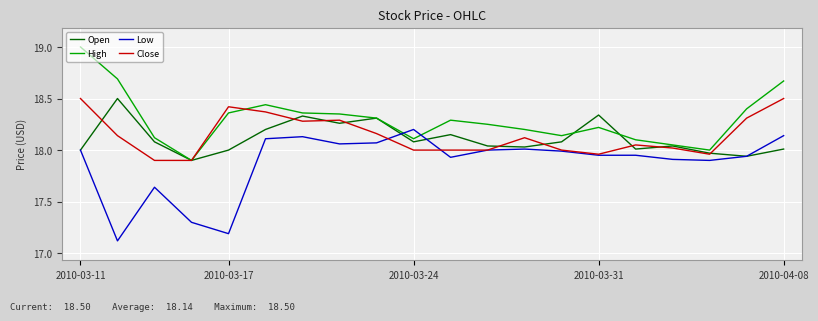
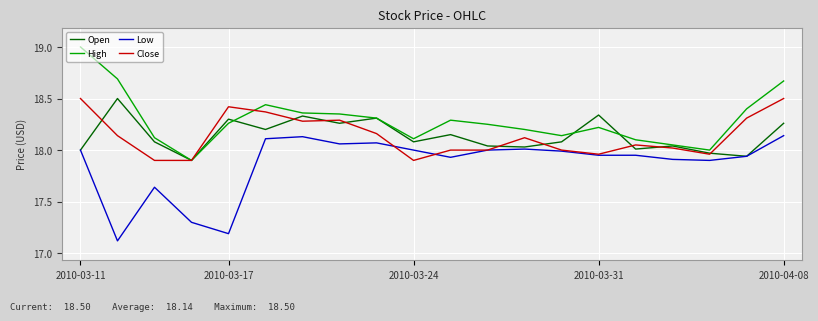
  {
    "Open": {
-     "2010-03-17": 18.0,
+     "2010-03-17": 18.3,
      "2010-03-24": 18.08,
      "2010-03-31": 18.34,
-     "2010-04-08": 18.01
+     "2010-04-08": 18.26
    },
    "High": {
-     "2010-03-17": 18.36,
+     "2010-03-17": 18.26,
      "2010-03-24": 18.11,
      "2010-03-31": 18.22,
      "2010-04-08": 18.67
    },
    "Low": {
      "2010-03-17": 17.2,
-     "2010-03-24": 18.2,
+     "2010-03-24": 18.0,
      "2010-04-08": 18.14
    },
    "Close": {
      "2010-03-11": 18.5,
      "2010-03-17": 18.4,
-     "2010-03-24": 18.0,
+     "2010-03-24": 17.9,
      "2010-04-08": 18.5
    }
  }
